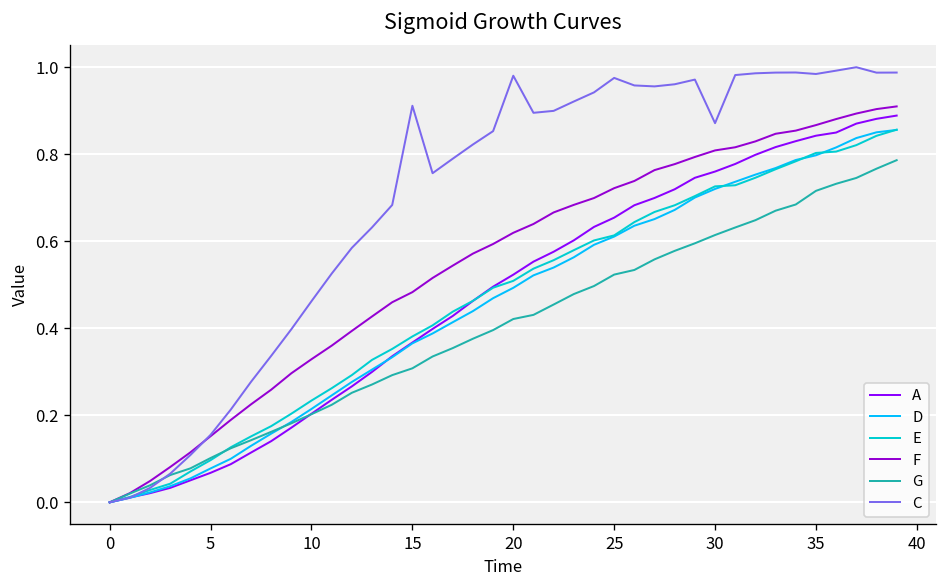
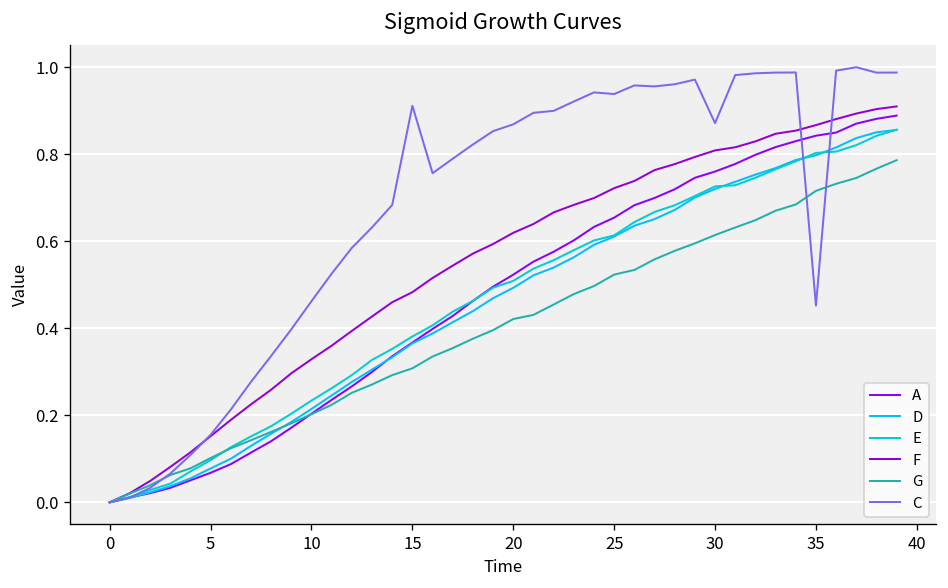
  {
    "C": {
      "10": 0.46,
      "15": 0.91,
-     "20": 0.98,
-     "25": 0.98,
+     "20": 0.87,
+     "25": 0.94,
      "30": 0.87,
-     "35": 0.98
+     "35": 0.45
    }
  }
